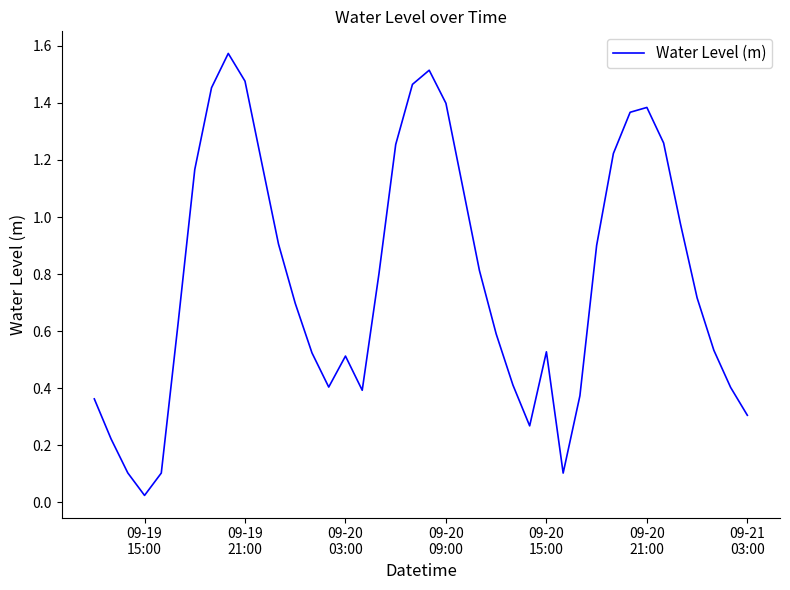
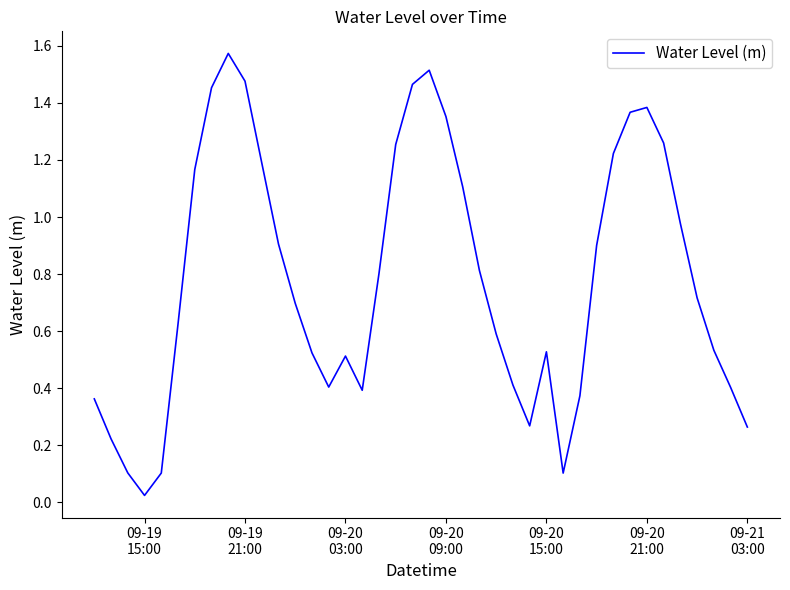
  {
    "09-19 15:00": 0.02,
    "09-19 21:00": 1.48,
    "09-20 03:00": 0.51,
-   "09-20 09:00": 1.40,
+   "09-20 09:00": 1.35,
    "09-20 15:00": 0.53,
    "09-20 21:00": 1.38,
-   "09-21 03:00": 0.31
+   "09-21 03:00": 0.26
  }
